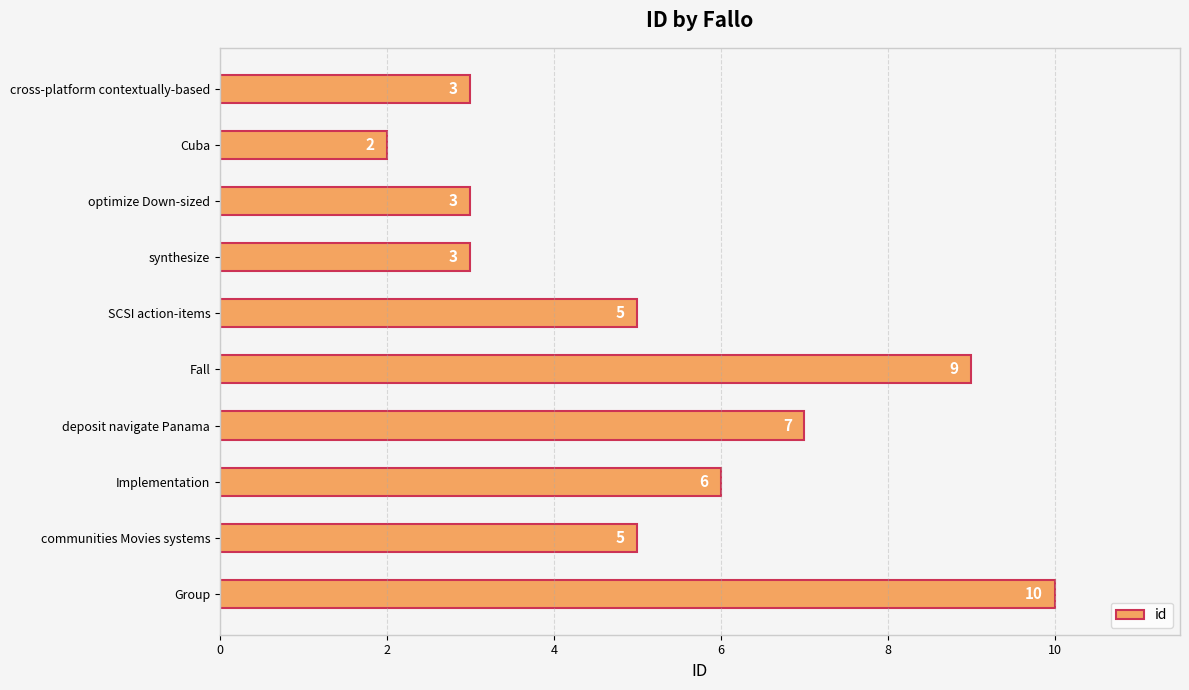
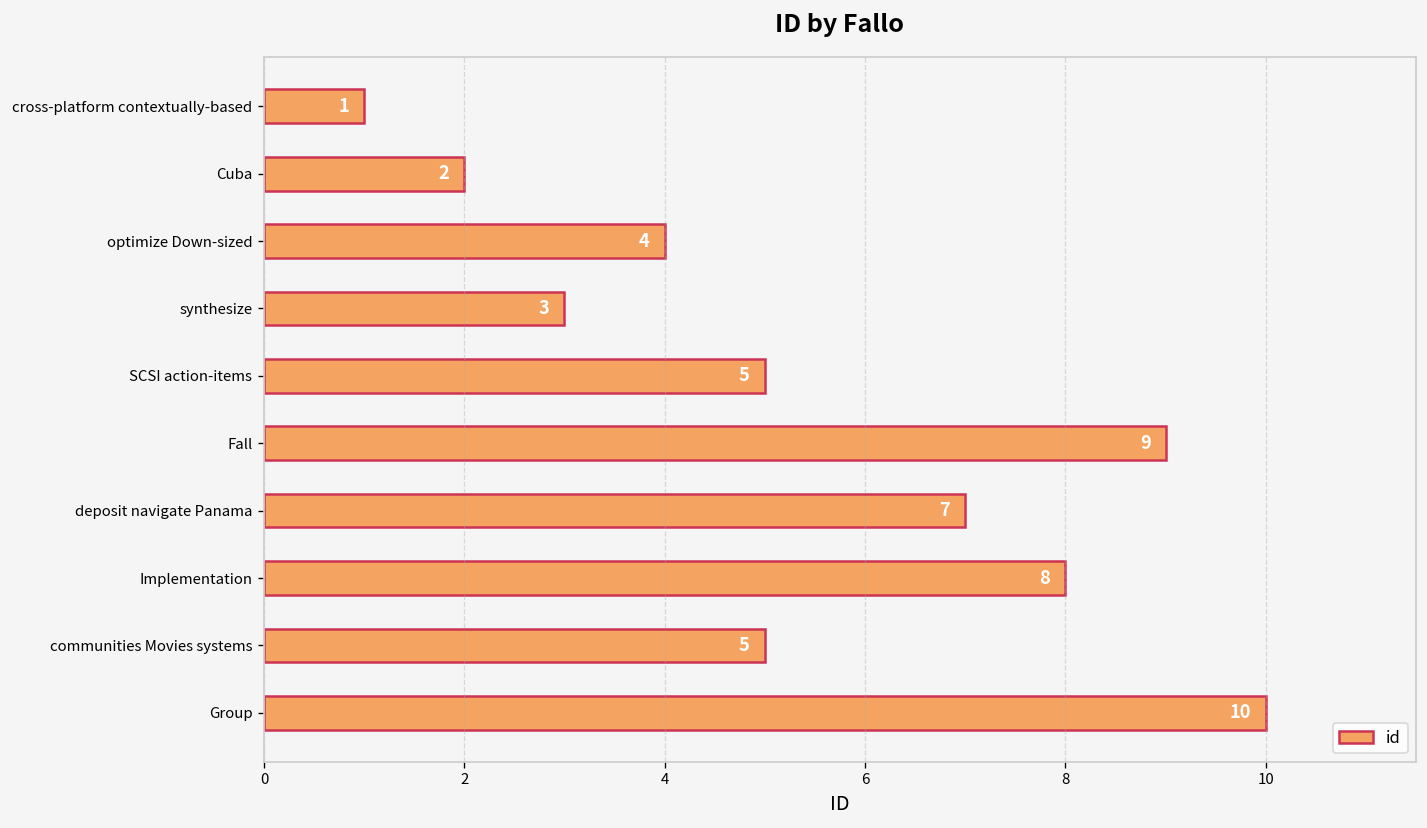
  {
-   "cross-platform contextually-based": 3,
+   "cross-platform contextually-based": 1,
    "Cuba": 2,
-   "optimize Down-sized": 3,
+   "optimize Down-sized": 4,
    "synthesize": 3,
    "SCSI action-items": 5,
    "Fall": 9,
    "deposit navigate Panama": 7,
-   "Implementation": 6,
+   "Implementation": 8,
    "communities Movies systems": 5,
    "Group": 10
  }
